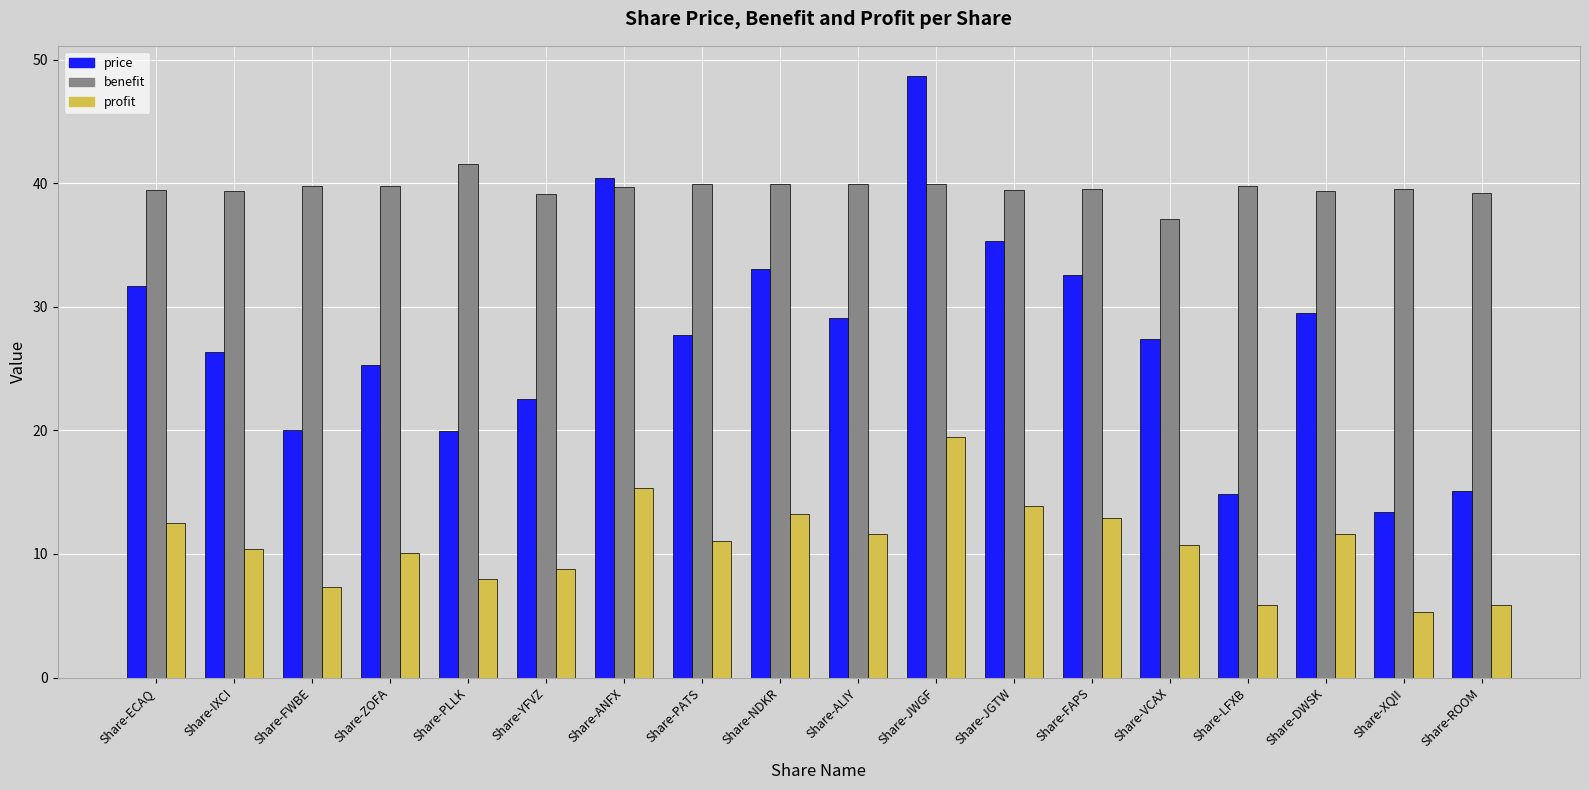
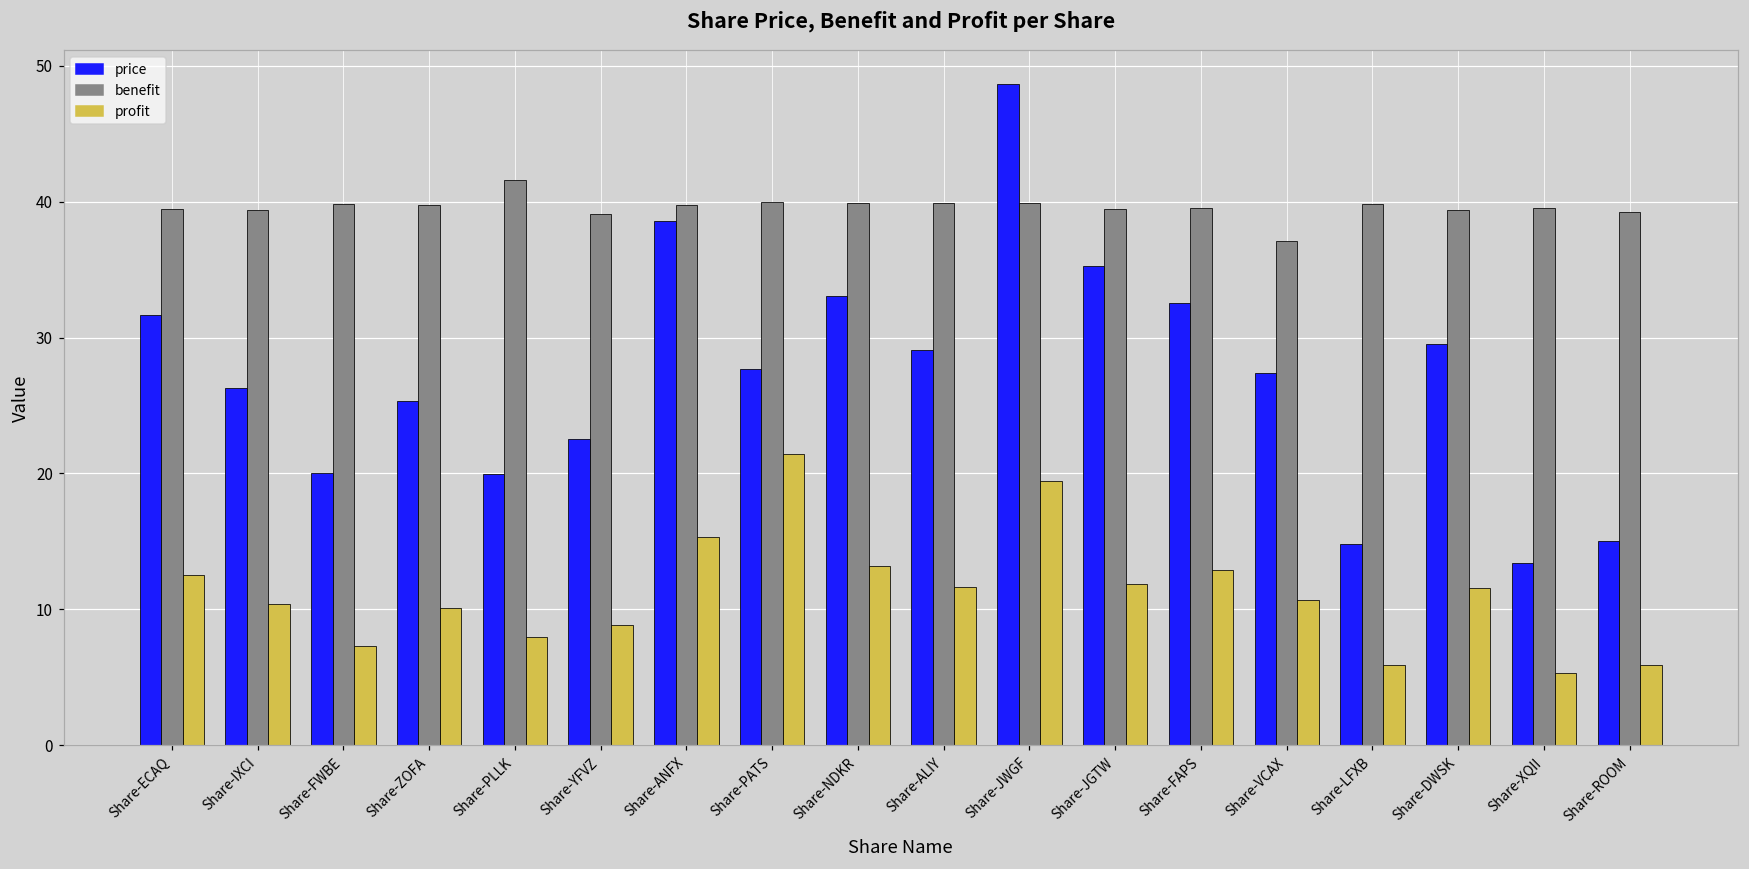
  {
    "price": {
      "Share-ECAQ": 31.7,
      "Share-IXCI": 26.3,
      "Share-FWBE": 20.1,
      "Share-ZOFA": 25.3,
      "Share-PLLK": 19.9,
      "Share-YFVZ": 22.6,
-     "Share-ANFX": 40.5,
+     "Share-ANFX": 38.6,
      "Share-PATS": 27.7,
      "Share-NDKR": 33.1,
      "Share-ALIY": 29.1,
      "Share-JWGF": 48.7,
      "Share-JGTW": 35.3,
      "Share-FAPS": 32.6,
      "Share-VCAX": 27.4,
      "Share-LFXB": 14.8,
      "Share-DWSK": 29.5,
      "Share-XQII": 13.4,
      "Share-ROOM": 15.1
    },
    "benefit": {
      "Share-ECAQ": 39.5,
      "Share-IXCI": 39.4,
      "Share-FWBE": 39.8,
      "Share-ZOFA": 39.8,
      "Share-PLLK": 41.6,
      "Share-YFVZ": 39.1,
      "Share-ANFX": 39.7,
      "Share-PATS": 40.0,
      "Share-NDKR": 39.9,
      "Share-ALIY": 39.9,
      "Share-JWGF": 39.9,
      "Share-JGTW": 39.4,
      "Share-FAPS": 39.5,
      "Share-VCAX": 37.1,
      "Share-LFXB": 39.8,
      "Share-DWSK": 39.4,
      "Share-XQII": 39.5,
      "Share-ROOM": 39.2
    },
    "profit": {
      "Share-ECAQ": 12.5,
      "Share-IXCI": 10.4,
      "Share-FWBE": 7.3,
      "Share-ZOFA": 10.1,
      "Share-PLLK": 8.0,
      "Share-YFVZ": 8.8,
      "Share-ANFX": 15.3,
-     "Share-PATS": 11.1,
+     "Share-PATS": 21.4,
      "Share-NDKR": 13.2,
      "Share-ALIY": 11.6,
      "Share-JWGF": 19.4,
-     "Share-JGTW": 13.9,
+     "Share-JGTW": 11.8,
      "Share-FAPS": 12.9,
      "Share-VCAX": 10.7,
      "Share-LFXB": 5.9,
      "Share-DWSK": 11.6,
      "Share-XQII": 5.3,
      "Share-ROOM": 5.9
    }
  }
